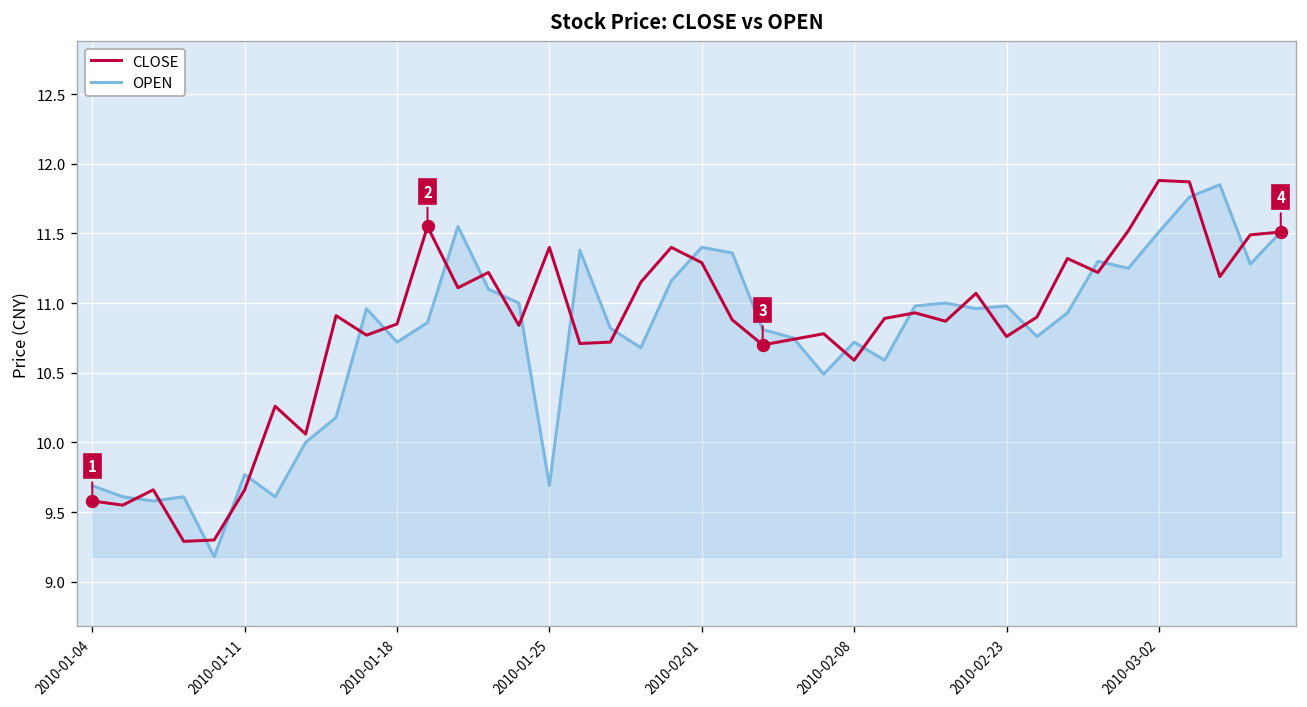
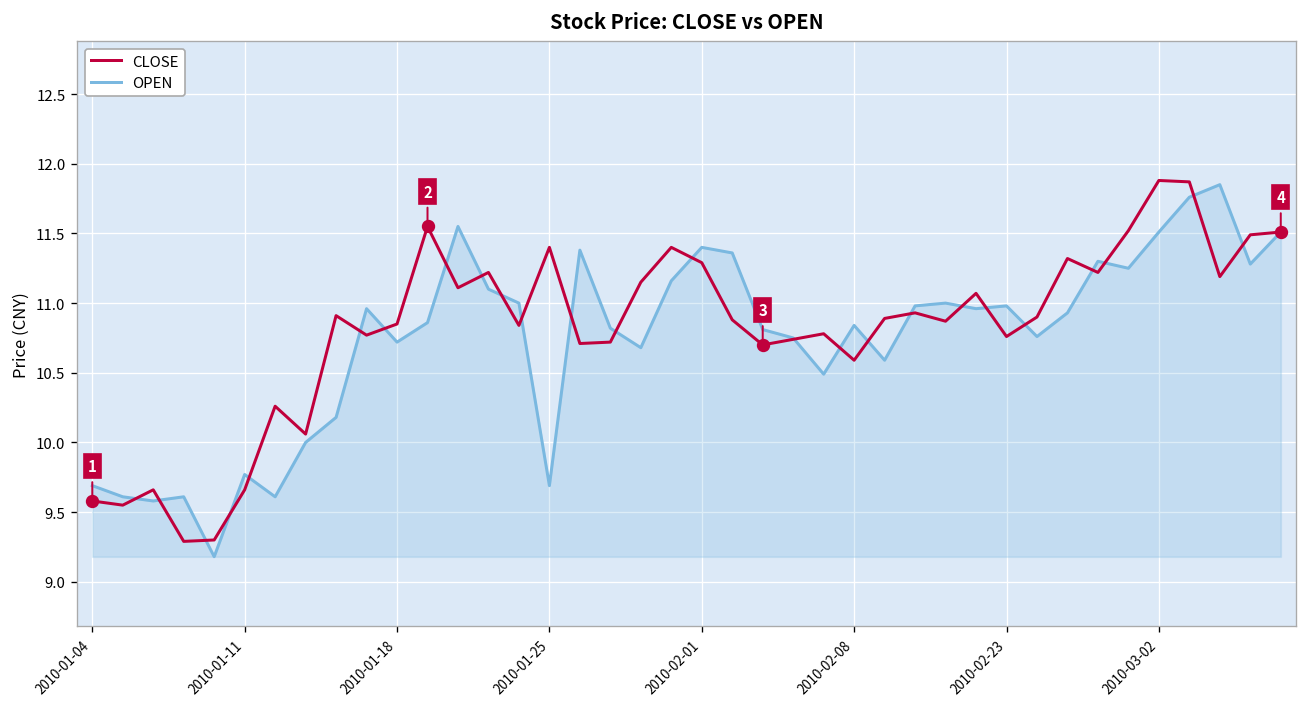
  {
    "OPEN": {
      "2010-01-11": 9.77,
      "2010-01-18": 10.72,
      "2010-01-25": 9.69,
      "2010-02-01": 11.40,
-     "2010-02-08": 10.72,
+     "2010-02-08": 10.84,
      "2010-02-23": 10.98,
      "2010-03-02": 11.51
    }
  }
